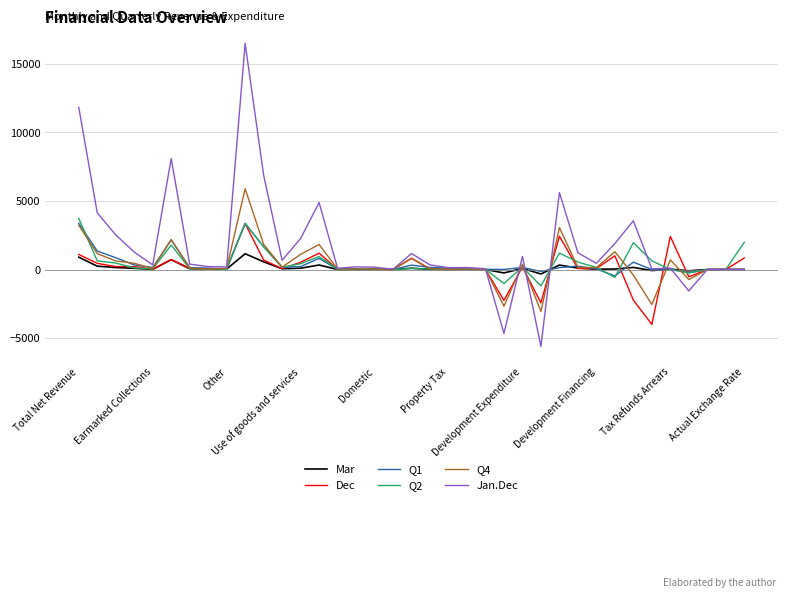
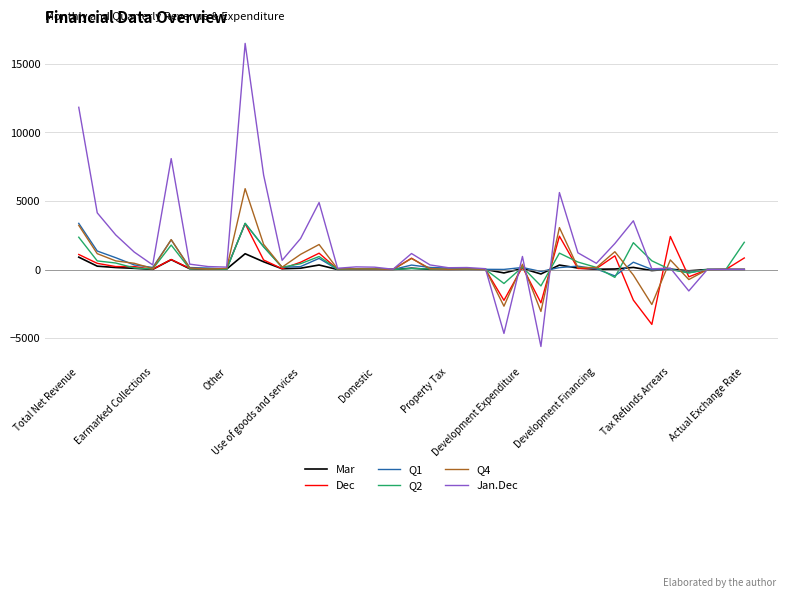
  {
    "Mar": {
      "Total Net Revenue": 900
    },
    "Dec": {
      "Total Net Revenue": 1100,
      "Tax Refunds Arrears": 2400,
      "Actual Exchange Rate": 800
    },
    "Q2": {
-     "Total Net Revenue": 3700,
+     "Total Net Revenue": 2400,
      "Actual Exchange Rate": 2000
    },
    "Q4": {
      "Use of goods and services": 1100,
      "Development Expenditure": 400,
      "Tax Refunds Arrears": 700
    },
    "Jan.Dec": {
      "Total Net Revenue": 11800,
      "Earmarked Collections": 300,
      "Use of goods and services": 2300,
      "Development Expenditure": 1000,
      "Development Financing": 500
    }
  }
